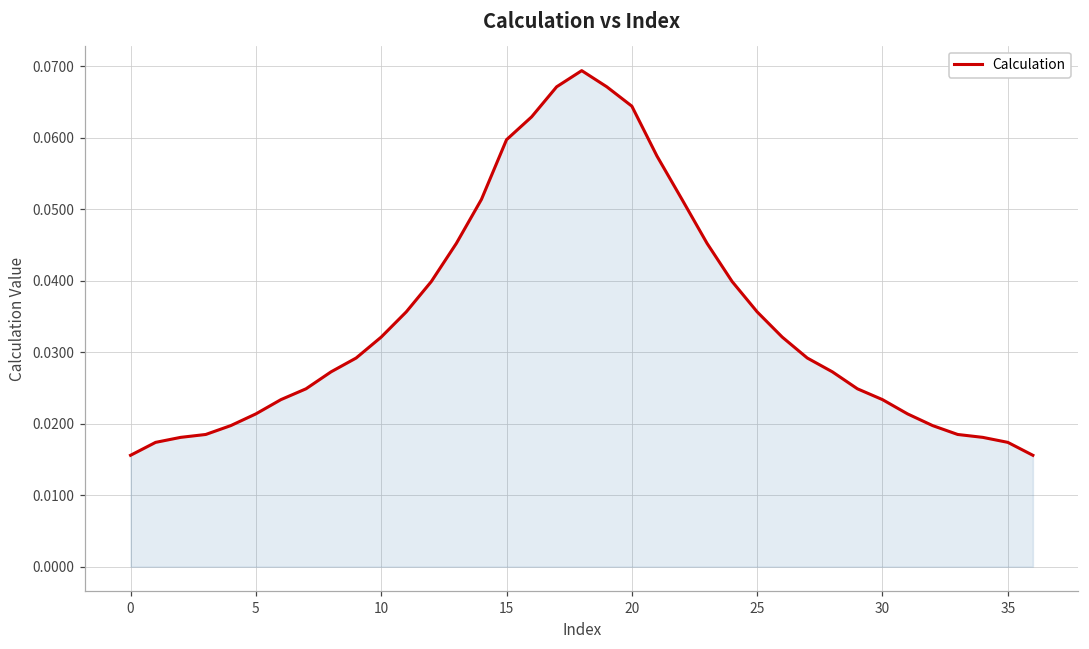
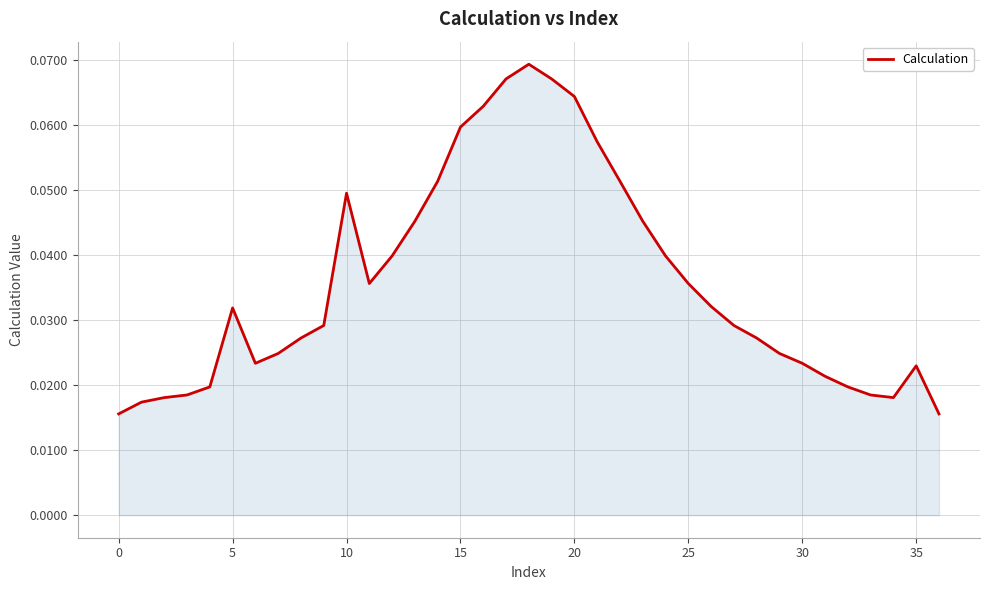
  {
    "0": 0.016,
-   "5": 0.021,
-   "10": 0.032,
+   "5": 0.032,
+   "10": 0.050,
    "15": 0.060,
    "20": 0.064,
    "25": 0.036,
    "30": 0.023,
-   "35": 0.017
+   "35": 0.023
  }
